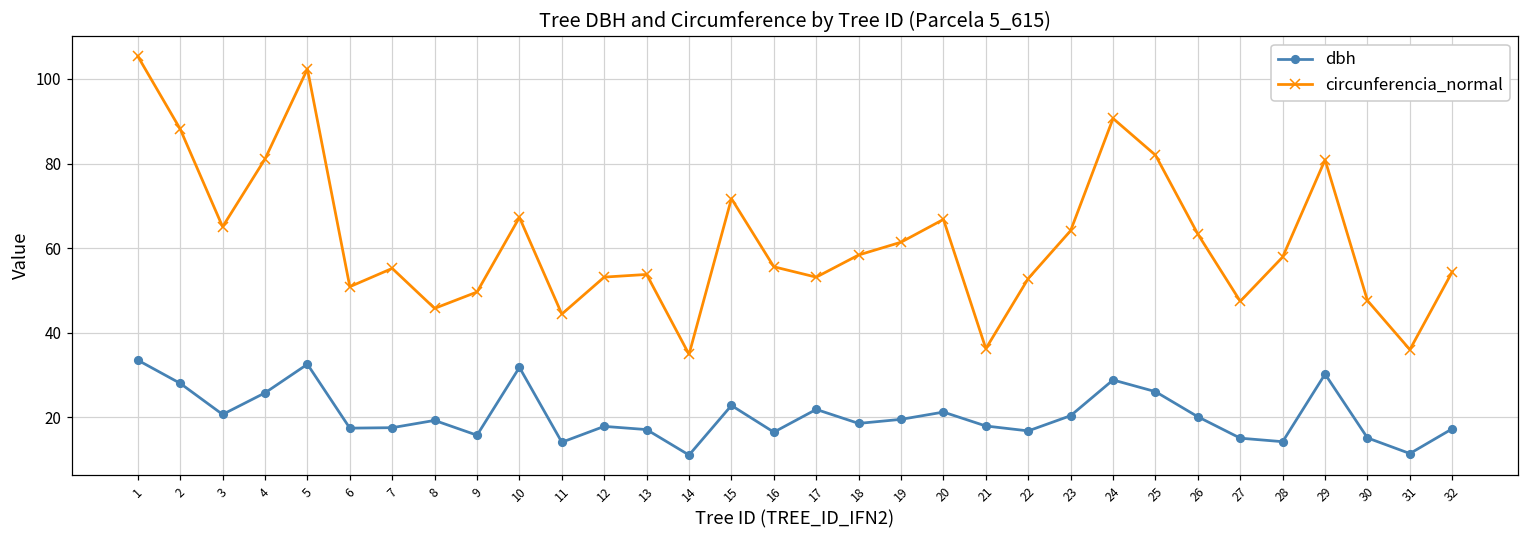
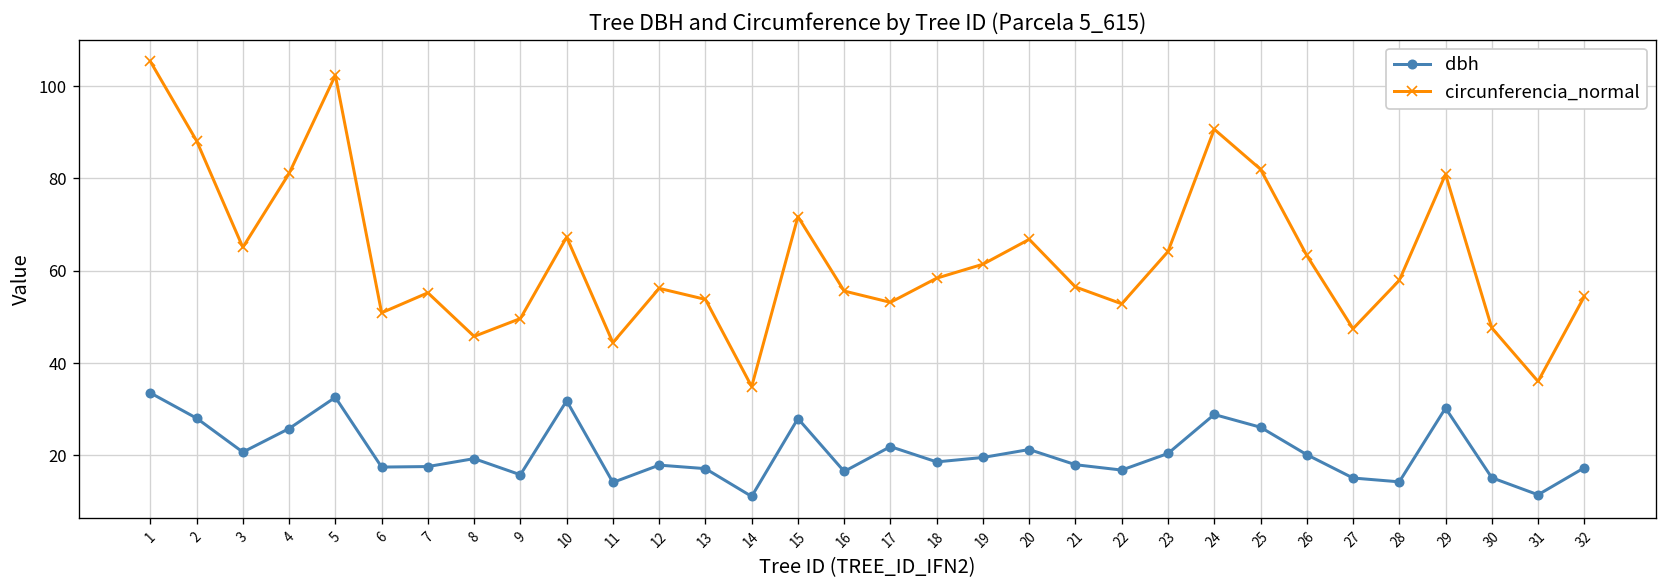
  {
    "dbh": {
      "1": 34,
      "2": 28,
      "3": 21,
      "4": 26,
      "5": 33,
      "6": 17,
      "7": 18,
      "8": 19,
      "9": 16,
      "10": 32,
      "11": 14,
      "12": 18,
      "13": 17,
      "14": 11,
-     "15": 23,
+     "15": 28,
      "16": 17,
      "17": 22,
      "18": 19,
      "19": 20,
      "20": 21,
      "21": 18,
      "22": 17,
      "23": 20,
      "24": 29,
      "25": 26,
      "26": 20,
      "27": 15,
      "28": 14,
      "29": 30,
      "30": 15,
      "31": 11,
      "32": 17
    },
    "circunferencia_normal": {
      "1": 105,
      "2": 88,
      "3": 65,
      "4": 81,
      "5": 102,
      "6": 51,
      "7": 55,
      "8": 46,
      "9": 50,
      "10": 67,
      "11": 44,
-     "12": 53,
+     "12": 56,
      "13": 54,
      "14": 35,
      "15": 72,
      "16": 56,
      "17": 53,
      "18": 58,
      "19": 61,
      "20": 67,
-     "21": 36,
+     "21": 56,
      "22": 53,
      "23": 64,
      "24": 91,
      "25": 82,
      "26": 63,
      "27": 47,
      "28": 58,
      "29": 81,
      "30": 48,
      "31": 36,
      "32": 54
    }
  }
